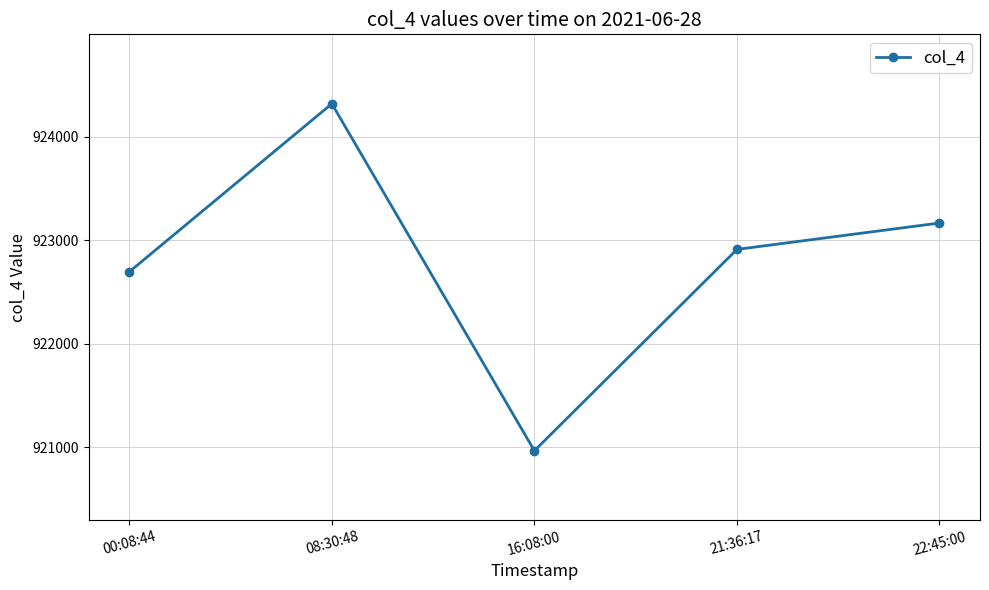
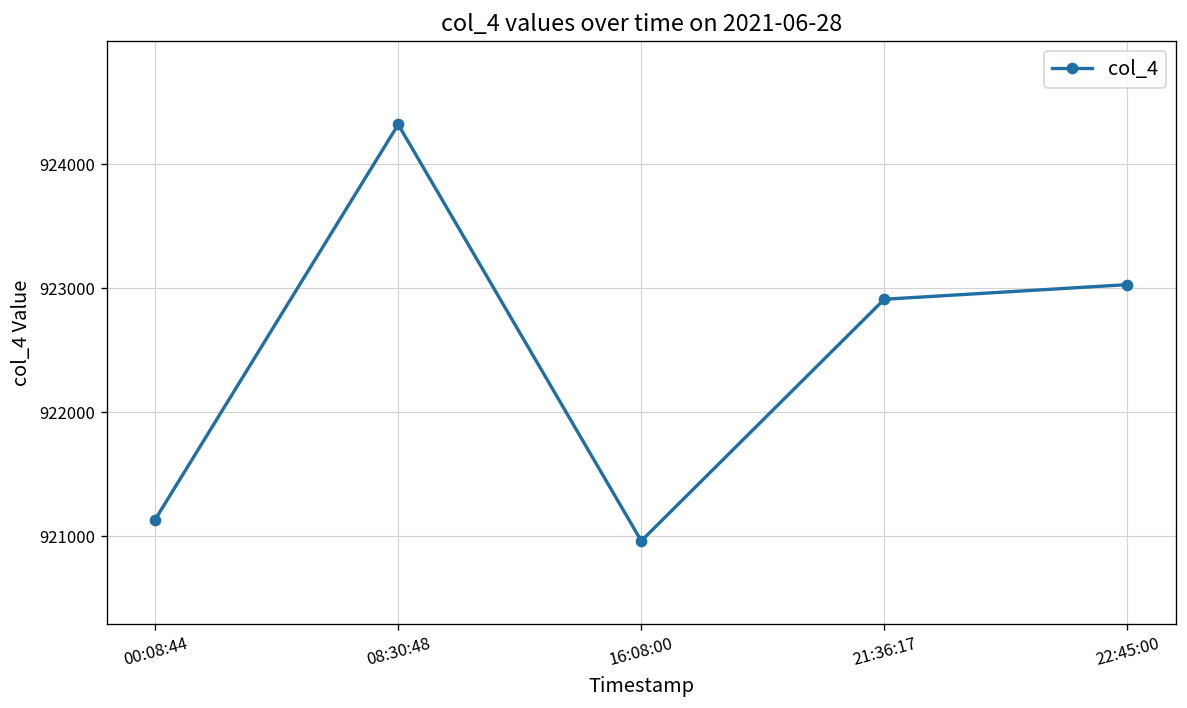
  {
-   "00:08:44": 922700,
+   "00:08:44": 921140,
    "08:30:48": 924320,
    "16:08:00": 920960,
    "21:36:17": 922910,
-   "22:45:00": 923170
+   "22:45:00": 923030
  }
